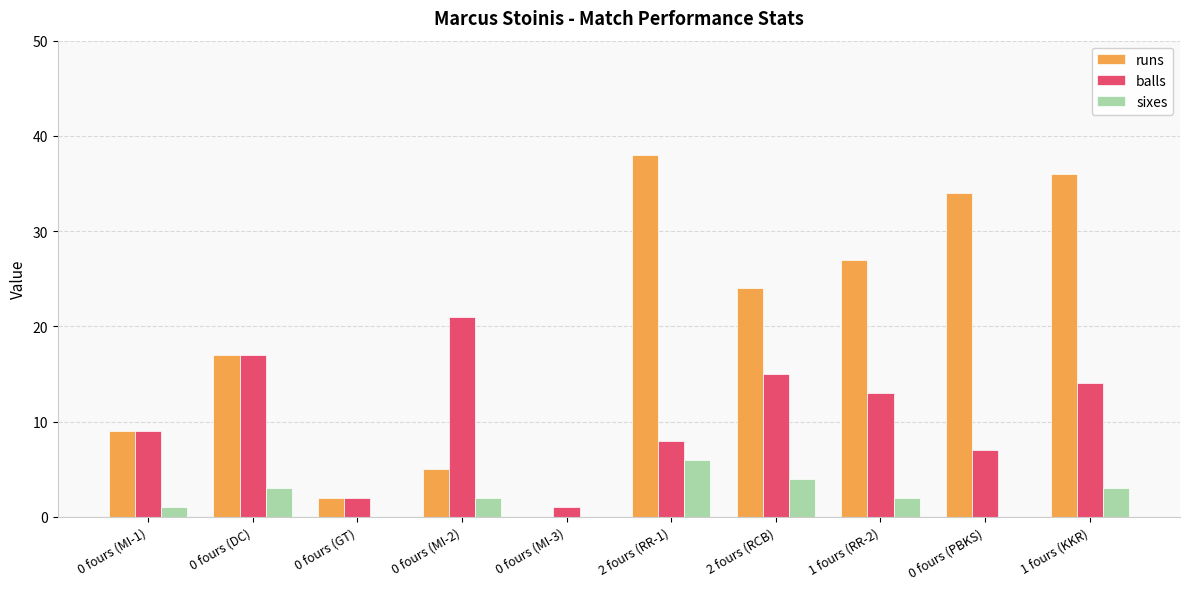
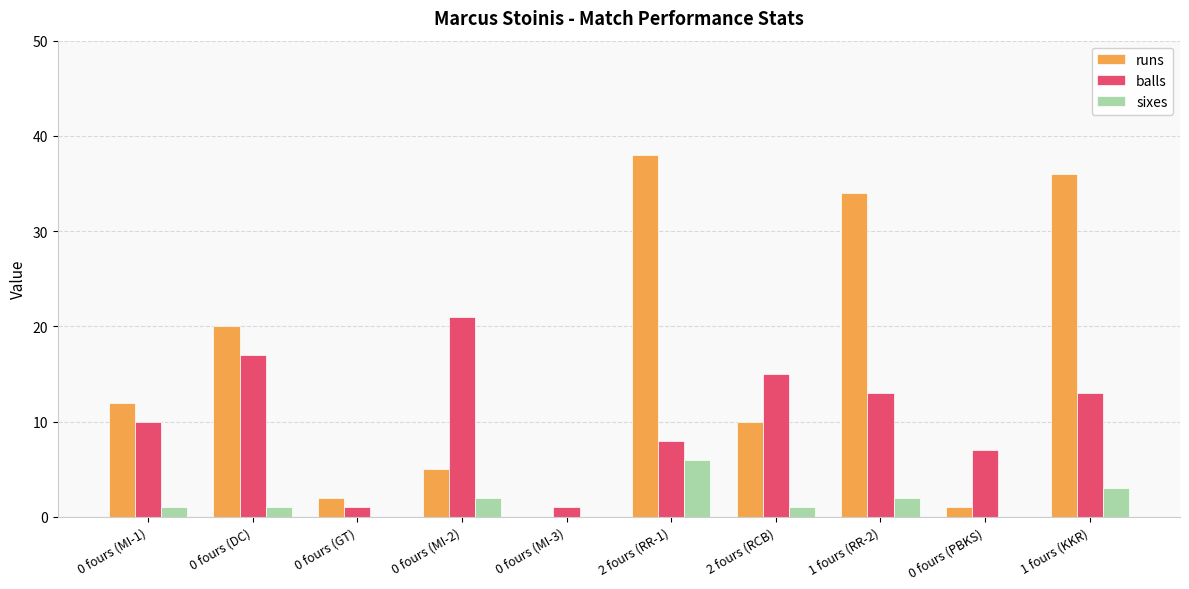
  {
    "runs": {
-     "0 fours (MI-1)": 9,
-     "0 fours (DC)": 17,
+     "0 fours (MI-1)": 12,
+     "0 fours (DC)": 20,
      "0 fours (GT)": 2,
      "0 fours (MI-2)": 5,
      "0 fours (MI-3)": 0,
      "2 fours (RR-1)": 38,
-     "2 fours (RCB)": 24,
-     "1 fours (RR-2)": 27,
-     "0 fours (PBKS)": 34,
+     "2 fours (RCB)": 10,
+     "1 fours (RR-2)": 34,
+     "0 fours (PBKS)": 1,
      "1 fours (KKR)": 36
    },
    "balls": {
-     "0 fours (MI-1)": 9,
+     "0 fours (MI-1)": 10,
      "0 fours (DC)": 17,
-     "0 fours (GT)": 2,
+     "0 fours (GT)": 1,
      "0 fours (MI-2)": 21,
      "0 fours (MI-3)": 1,
      "2 fours (RR-1)": 8,
      "2 fours (RCB)": 15,
      "1 fours (RR-2)": 13,
      "0 fours (PBKS)": 7,
-     "1 fours (KKR)": 14
+     "1 fours (KKR)": 13
    },
    "sixes": {
      "0 fours (MI-1)": 1,
-     "0 fours (DC)": 3,
+     "0 fours (DC)": 1,
      "0 fours (GT)": 0,
      "0 fours (MI-2)": 2,
      "0 fours (MI-3)": 0,
      "2 fours (RR-1)": 6,
-     "2 fours (RCB)": 4,
+     "2 fours (RCB)": 1,
      "1 fours (RR-2)": 2,
      "0 fours (PBKS)": 0,
      "1 fours (KKR)": 3
    }
  }
